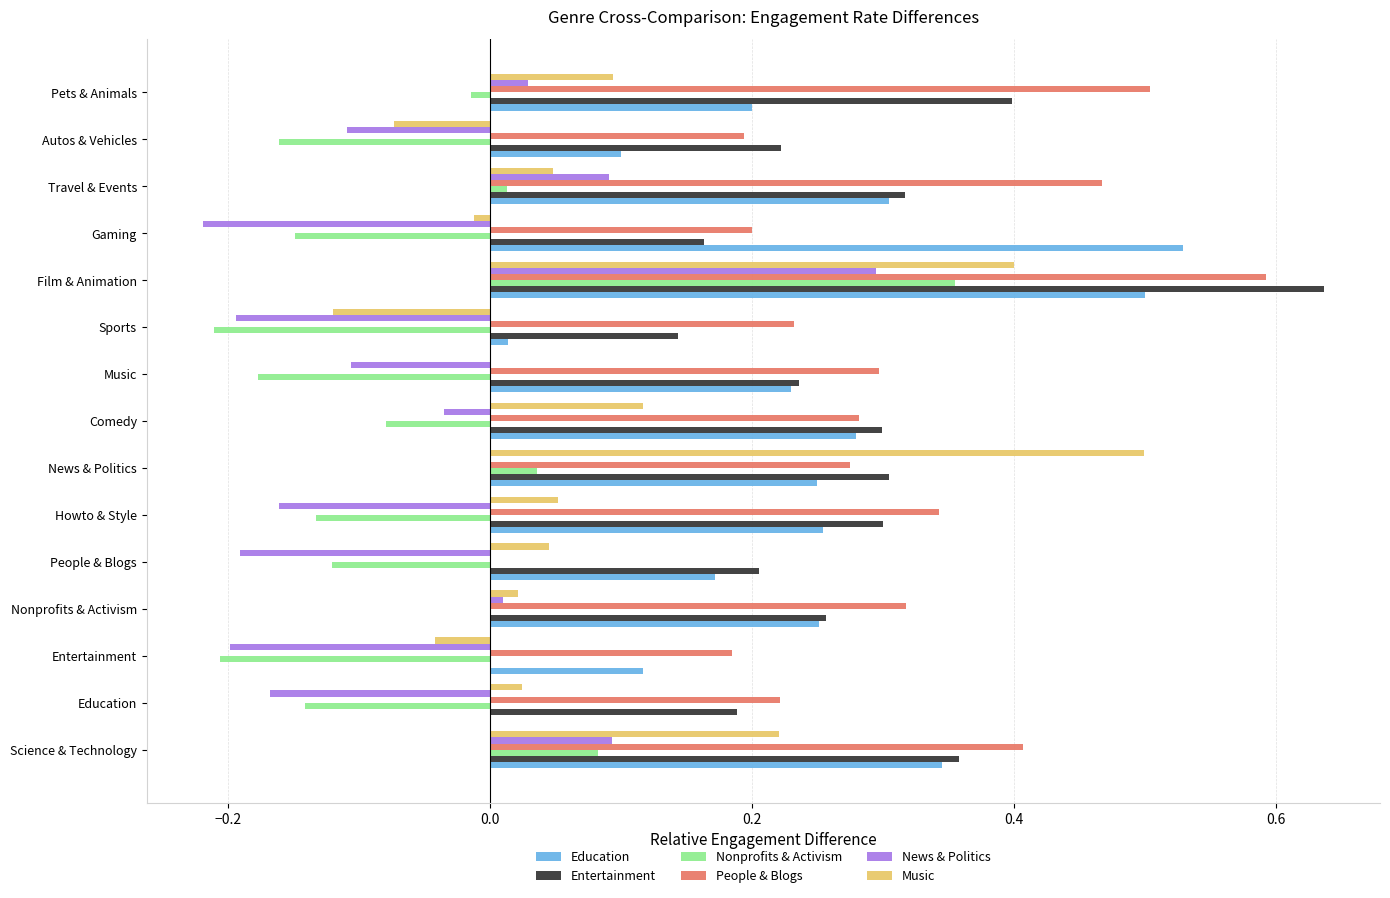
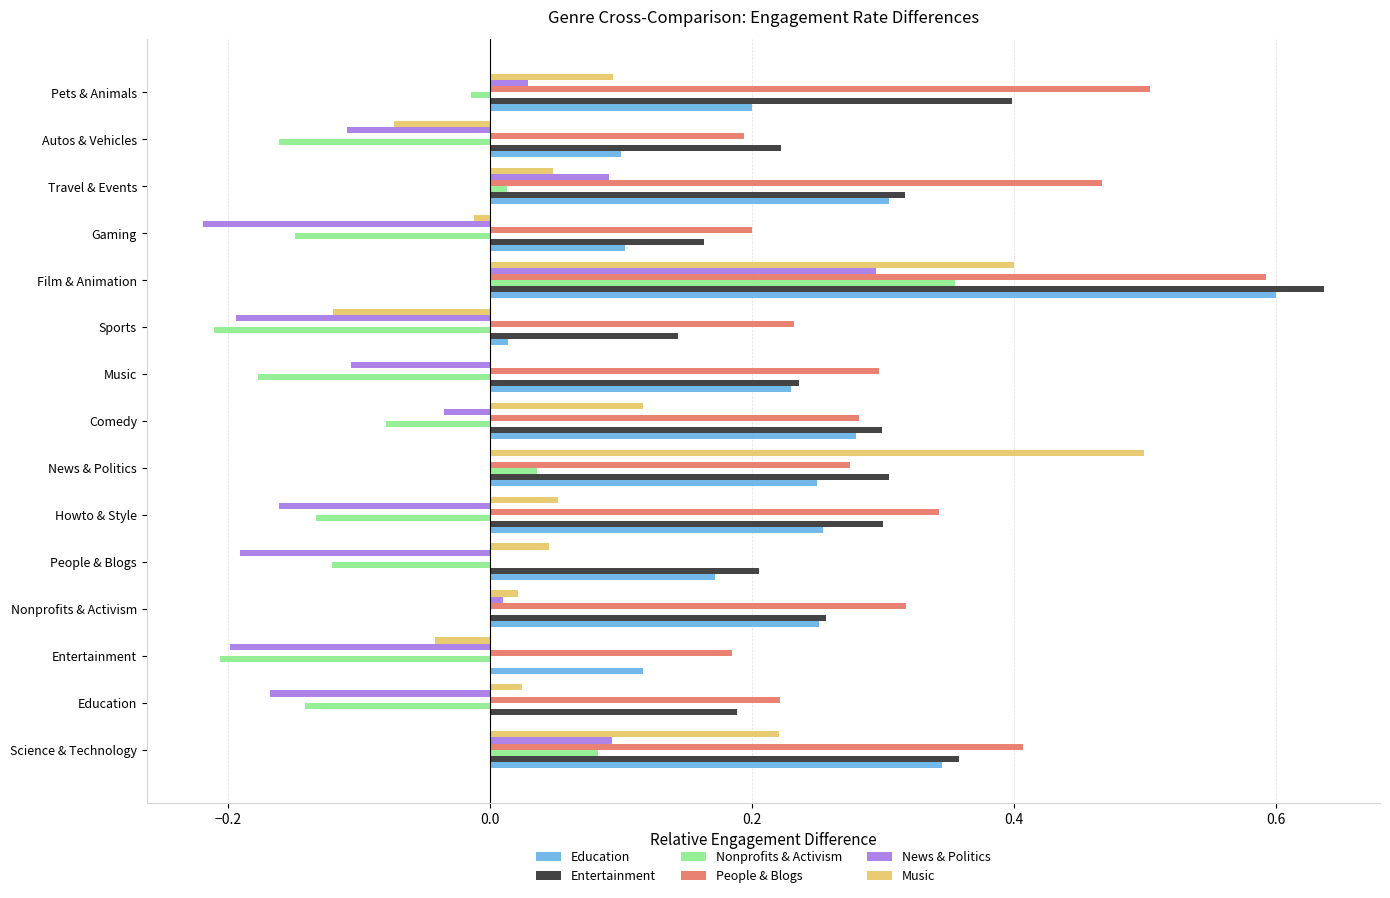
  {
    "Education": {
      "Pets & Animals": 0.200,
      "Autos & Vehicles": 0.100,
      "Travel & Events": 0.304,
-     "Gaming": 0.529,
-     "Film & Animation": 0.5,
+     "Gaming": 0.103,
+     "Film & Animation": 0.6,
      "Sports": 0.014,
      "Music": 0.230,
      "Comedy": 0.279,
      "News & Politics": 0.249,
      "Howto & Style": 0.254,
      "People & Blogs": 0.172,
      "Nonprofits & Activism": 0.251,
      "Entertainment": 0.117,
      "Education": 0.000,
      "Science & Technology": 0.345
    },
    "Entertainment": {
      "Pets & Animals": 0.398,
      "Autos & Vehicles": 0.222,
      "Travel & Events": 0.316,
      "Gaming": 0.163,
      "Film & Animation": 0.636,
      "Sports": 0.143,
      "Music": 0.236,
      "Comedy": 0.299,
      "News & Politics": 0.304,
      "Howto & Style": 0.300,
      "People & Blogs": 0.205,
      "Nonprofits & Activism": 0.257,
      "Entertainment": 0.000,
      "Education": 0.188,
      "Science & Technology": 0.358
    },
    "Nonprofits & Activism": {
      "Pets & Animals": -0.015,
      "Autos & Vehicles": -0.161,
      "Travel & Events": 0.012,
      "Gaming": -0.149,
      "Film & Animation": 0.355,
      "Sports": -0.211,
      "Music": -0.177,
      "Comedy": -0.079,
      "News & Politics": 0.036,
      "Howto & Style": -0.133,
      "People & Blogs": -0.121,
      "Nonprofits & Activism": 0.000,
      "Entertainment": -0.207,
      "Education": -0.141,
      "Science & Technology": 0.082
    },
    "People & Blogs": {
      "Pets & Animals": 0.504,
      "Autos & Vehicles": 0.193,
      "Travel & Events": 0.467,
      "Gaming": 0.200,
      "Film & Animation": 0.592,
      "Sports": 0.232,
      "Music": 0.296,
      "Comedy": 0.282,
      "News & Politics": 0.275,
      "Howto & Style": 0.343,
      "People & Blogs": 0.000,
      "Nonprofits & Activism": 0.317,
      "Entertainment": 0.184,
      "Education": 0.221,
      "Science & Technology": 0.407
    },
    "News & Politics": {
      "Pets & Animals": 0.029,
      "Autos & Vehicles": -0.109,
      "Travel & Events": 0.091,
      "Gaming": -0.220,
      "Film & Animation": 0.294,
      "Sports": -0.194,
      "Music": -0.106,
      "Comedy": -0.036,
      "News & Politics": 0.000,
      "Howto & Style": -0.161,
      "People & Blogs": -0.191,
      "Nonprofits & Activism": 0.010,
      "Entertainment": -0.199,
      "Education": -0.168,
      "Science & Technology": 0.093
    },
    "Music": {
      "Pets & Animals": 0.093,
      "Autos & Vehicles": -0.073,
      "Travel & Events": 0.048,
      "Gaming": -0.013,
      "Film & Animation": 0.400,
      "Sports": -0.120,
      "Music": 0.000,
      "Comedy": 0.117,
      "News & Politics": 0.499,
      "Howto & Style": 0.052,
      "People & Blogs": 0.045,
      "Nonprofits & Activism": 0.021,
      "Entertainment": -0.043,
      "Education": 0.024,
      "Science & Technology": 0.220
    }
  }
